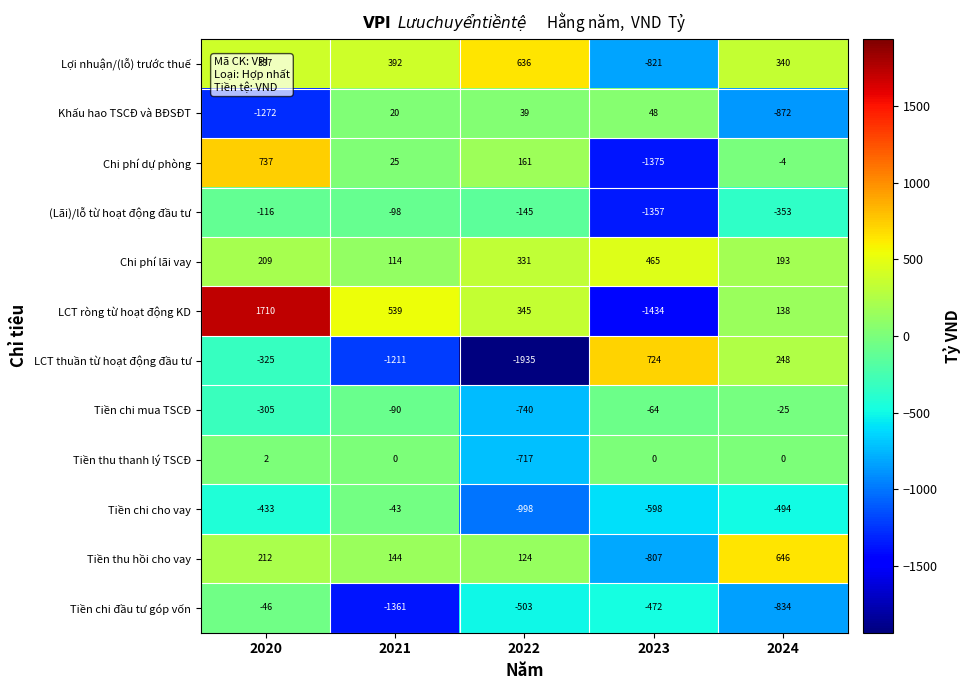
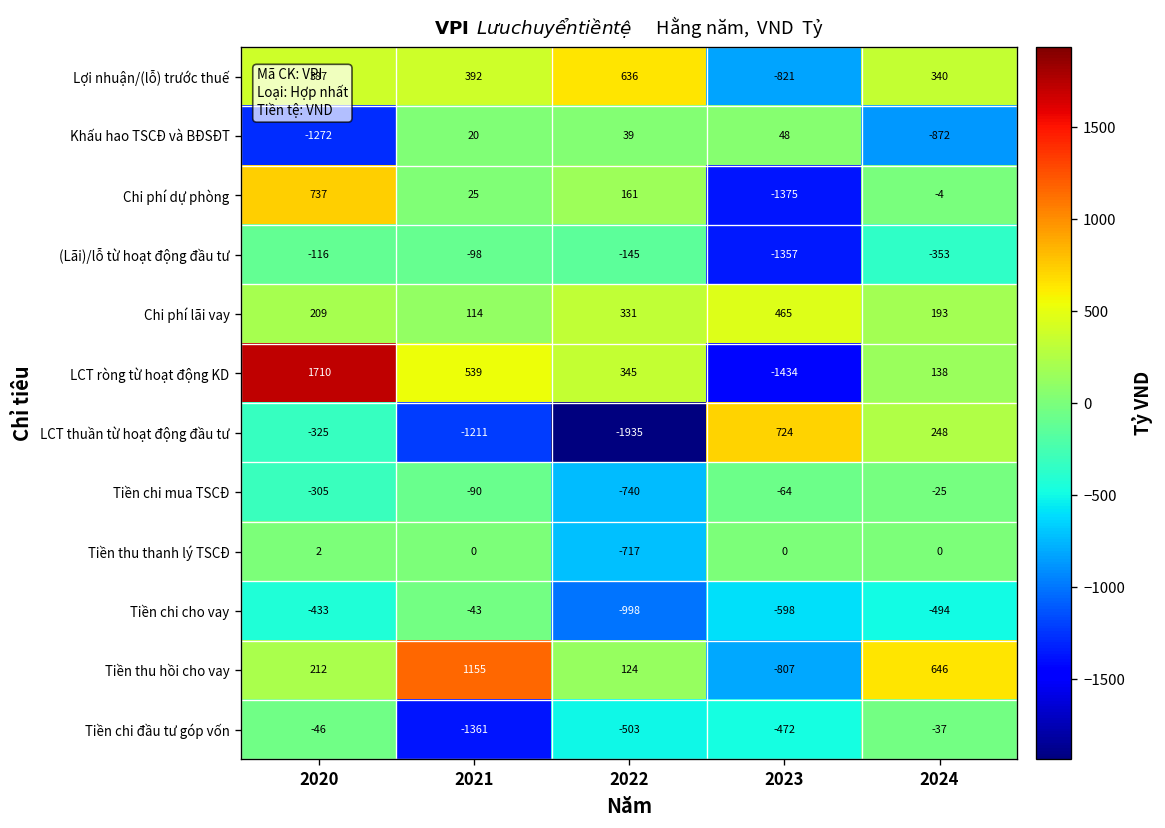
  {
    "Lợi nhuận/(lỗ) trước thuế": {
      "2021": 392,
      "2022": 636,
      "2023": -821,
      "2024": 340
    },
    "Khấu hao TSCĐ và BĐSĐT": {
      "2020": -1272,
      "2021": 20,
      "2022": 39,
      "2023": 48,
      "2024": -872
    },
    "Chi phí dự phòng": {
      "2020": 737,
      "2021": 25,
      "2022": 161,
      "2023": -1375,
      "2024": -4
    },
    "(Lãi)/lỗ từ hoạt động đầu tư": {
      "2020": -116,
      "2021": -98,
      "2022": -145,
      "2023": -1357,
      "2024": -353
    },
    "Chi phí lãi vay": {
      "2020": 209,
      "2021": 114,
      "2022": 331,
      "2023": 465,
      "2024": 193
    },
    "LCT ròng từ hoạt động KD": {
      "2020": 1710,
      "2021": 539,
      "2022": 345,
      "2023": -1434,
      "2024": 138
    },
    "LCT thuần từ hoạt động đầu tư": {
      "2020": -325,
      "2021": -1211,
      "2022": -1935,
      "2023": 724,
      "2024": 248
    },
    "Tiền chi mua TSCĐ": {
      "2020": -305,
      "2021": -90,
      "2022": -740,
      "2023": -64,
      "2024": -25
    },
    "Tiền thu thanh lý TSCĐ": {
      "2020": 2,
      "2021": 0,
      "2022": -717,
      "2023": 0,
      "2024": 0
    },
    "Tiền chi cho vay": {
      "2020": -433,
      "2021": -43,
      "2022": -998,
      "2023": -598,
      "2024": -494
    },
    "Tiền thu hồi cho vay": {
      "2020": 212,
-     "2021": 144,
+     "2021": 1155,
      "2022": 124,
      "2023": -807,
      "2024": 646
    },
    "Tiền chi đầu tư góp vốn": {
      "2020": -46,
      "2021": -1361,
      "2022": -503,
      "2023": -472,
-     "2024": -834
+     "2024": -37
    }
  }
